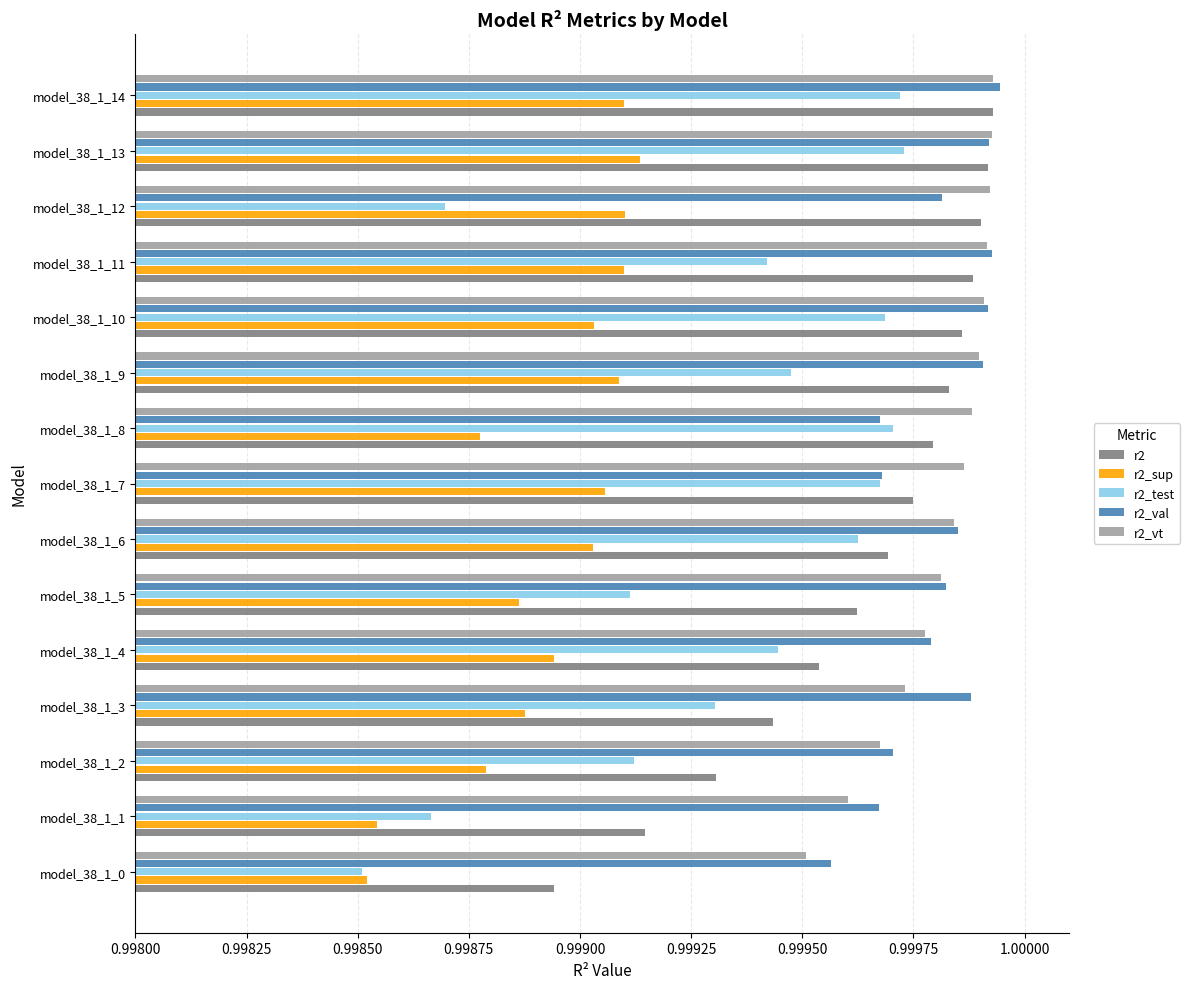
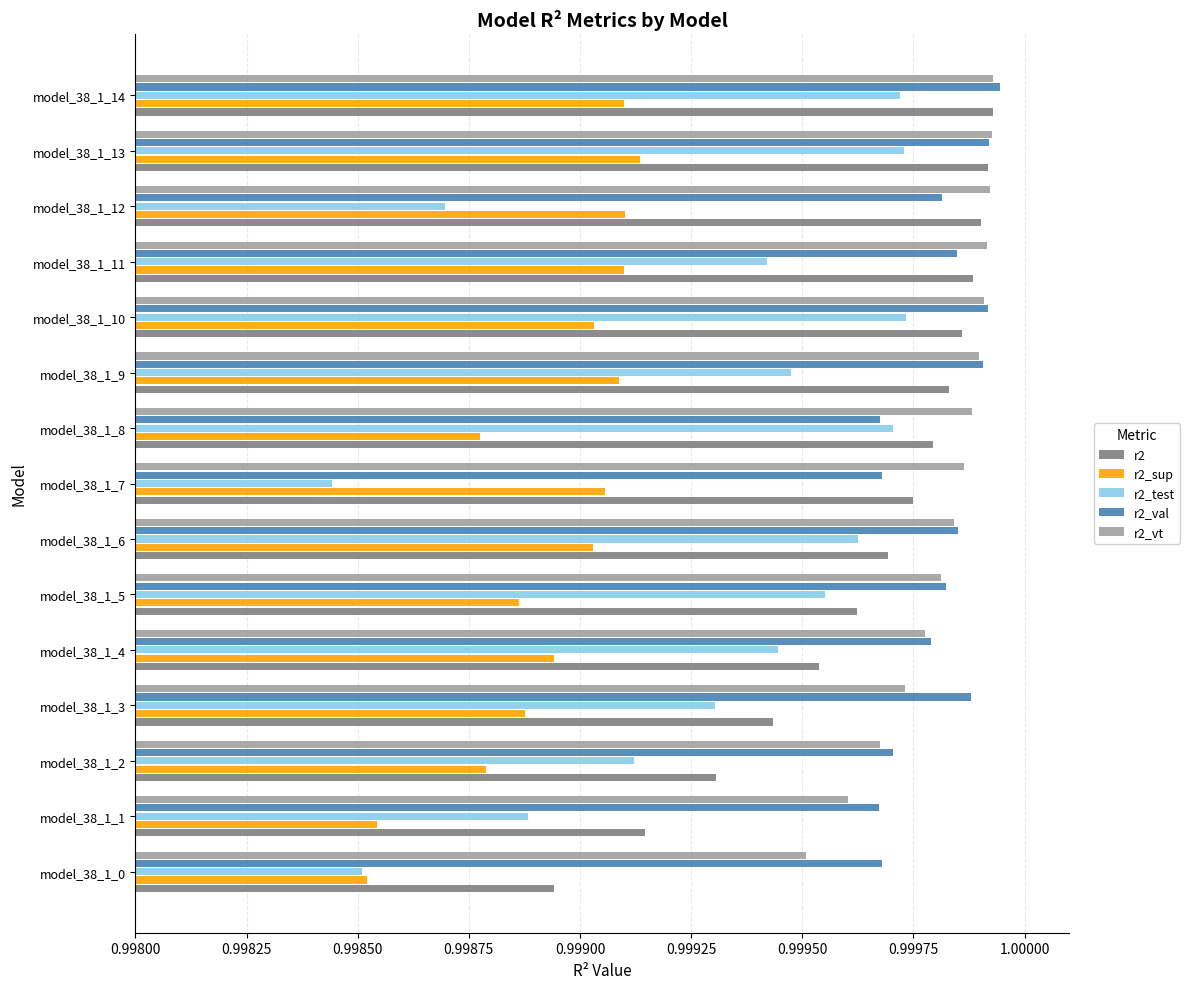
  {
    "r2_sup": {
      "model_38_1_14": 0.99910,
      "model_38_1_13": 0.99913,
      "model_38_1_12": 0.99910,
      "model_38_1_11": 0.99910,
      "model_38_1_10": 0.99903,
      "model_38_1_9": 0.99909,
      "model_38_1_8": 0.99877,
      "model_38_1_7": 0.99906,
      "model_38_1_6": 0.99903,
      "model_38_1_5": 0.99886,
      "model_38_1_4": 0.99894,
      "model_38_1_3": 0.99888,
      "model_38_1_2": 0.99879,
      "model_38_1_1": 0.99854,
      "model_38_1_0": 0.99852
    },
    "r2_test": {
      "model_38_1_14": 0.99972,
      "model_38_1_13": 0.99973,
      "model_38_1_12": 0.99870,
      "model_38_1_11": 0.99942,
-     "model_38_1_10": 0.99969,
+     "model_38_1_10": 0.99973,
      "model_38_1_9": 0.99948,
      "model_38_1_8": 0.99971,
-     "model_38_1_7": 0.99967,
+     "model_38_1_7": 0.99844,
      "model_38_1_6": 0.99963,
-     "model_38_1_5": 0.99911,
+     "model_38_1_5": 0.99955,
      "model_38_1_4": 0.99945,
      "model_38_1_3": 0.99930,
      "model_38_1_2": 0.99912,
-     "model_38_1_1": 0.99867,
+     "model_38_1_1": 0.99888,
      "model_38_1_0": 0.99851
    },
    "r2_val": {
      "model_38_1_14": 0.99995,
      "model_38_1_13": 0.99992,
      "model_38_1_12": 0.99982,
-     "model_38_1_11": 0.99993,
+     "model_38_1_11": 0.99985,
      "model_38_1_10": 0.99992,
      "model_38_1_9": 0.99991,
      "model_38_1_8": 0.99967,
      "model_38_1_7": 0.99968,
      "model_38_1_6": 0.99985,
      "model_38_1_5": 0.99982,
      "model_38_1_4": 0.99979,
      "model_38_1_3": 0.99988,
      "model_38_1_2": 0.99970,
      "model_38_1_1": 0.99967,
-     "model_38_1_0": 0.99956
+     "model_38_1_0": 0.99968
    }
  }
